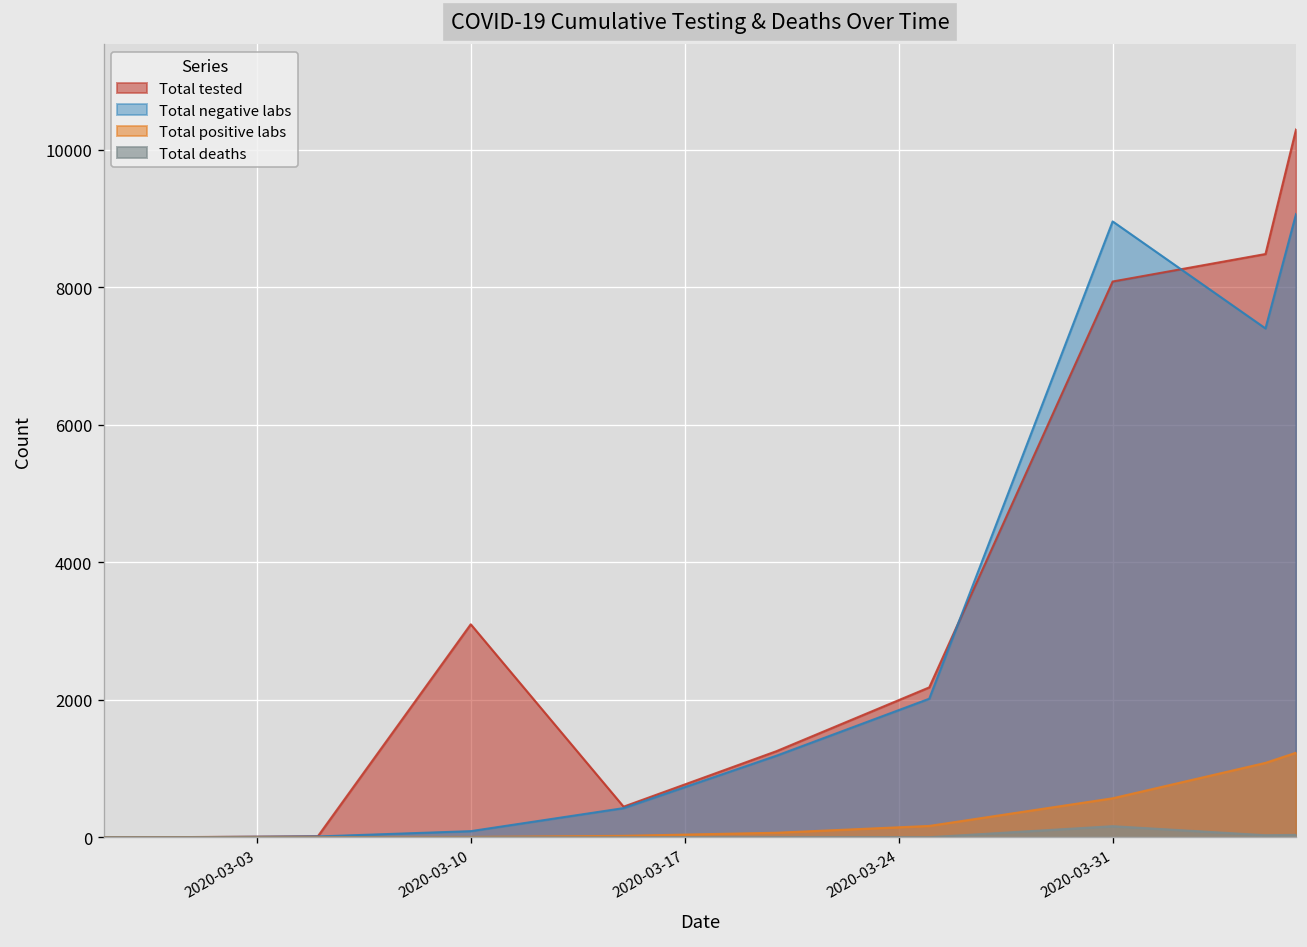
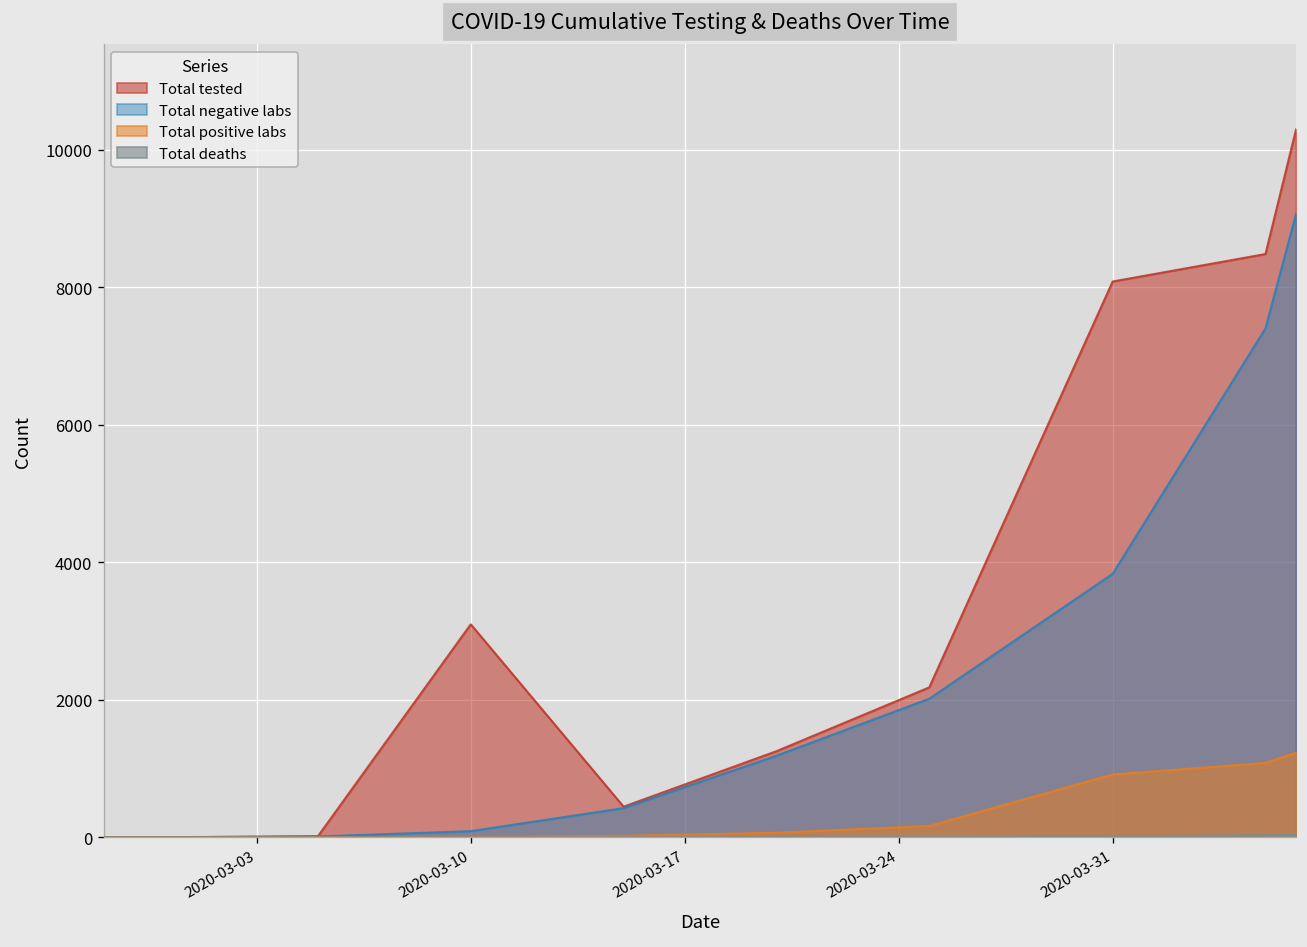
  {
    "Total tested": {
      "2020-03-10": 3100,
      "2020-03-31": 8100
    },
    "Total negative labs": {
      "2020-03-10": 100,
-     "2020-03-31": 9000
+     "2020-03-31": 3800
    },
    "Total positive labs": {
-     "2020-03-31": 600
+     "2020-03-31": 900
    },
    "Total deaths": {
-     "2020-03-31": 200
+     "2020-03-31": 0
    }
  }
